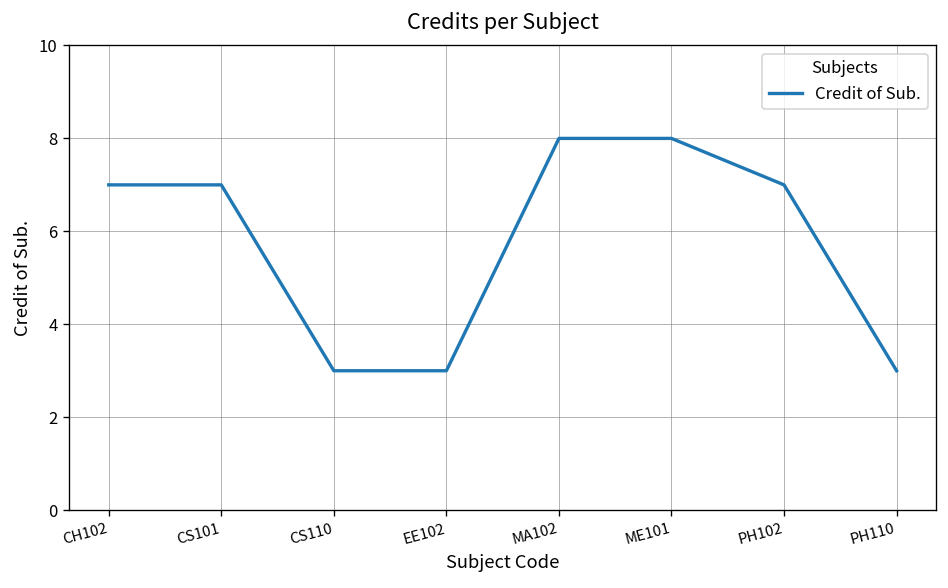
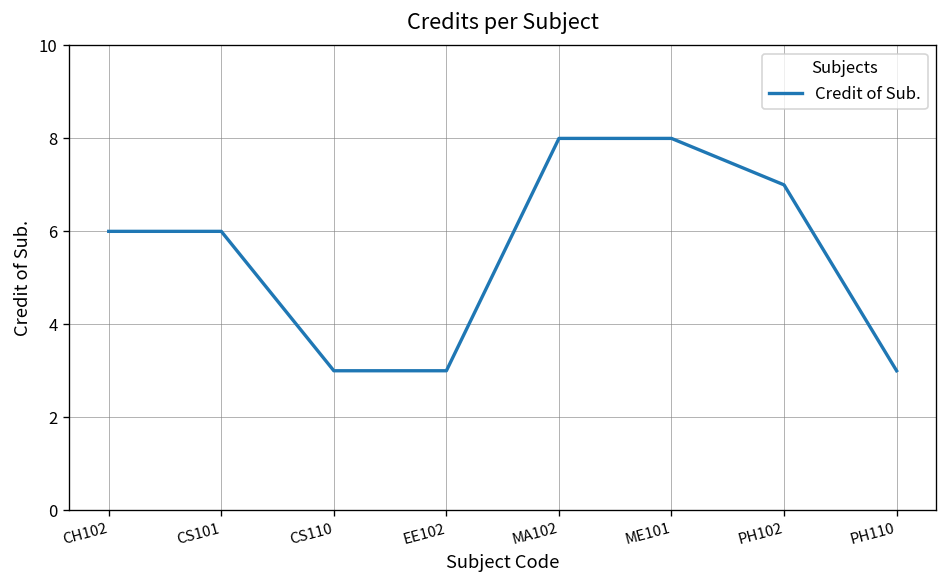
  {
-   "CH102": 7,
-   "CS101": 7,
+   "CH102": 6,
+   "CS101": 6,
    "CS110": 3,
    "EE102": 3,
    "MA102": 8,
    "ME101": 8,
    "PH102": 7,
    "PH110": 3
  }
